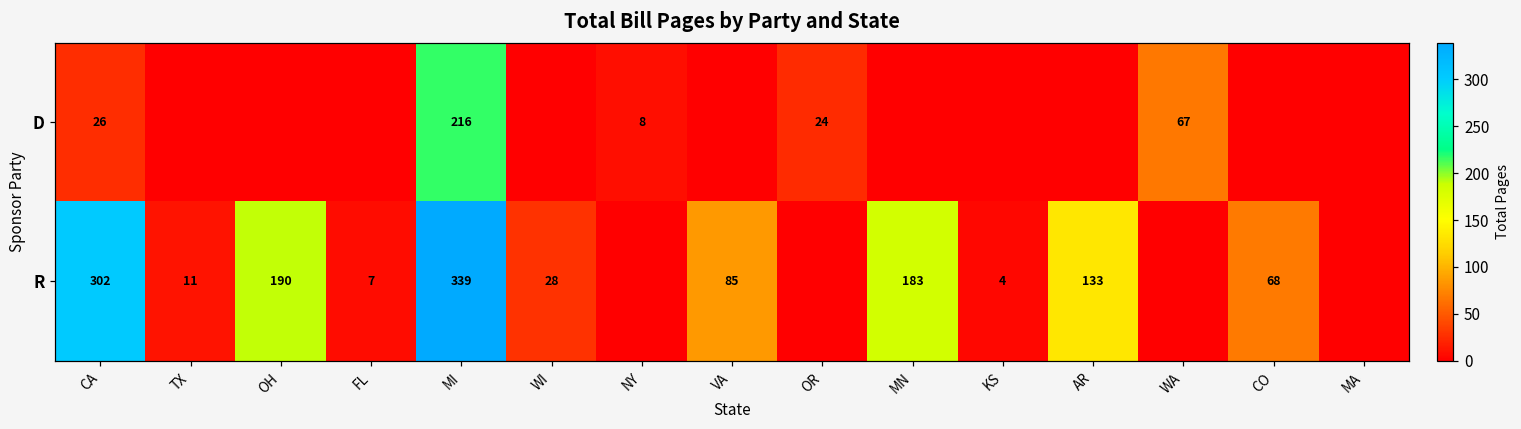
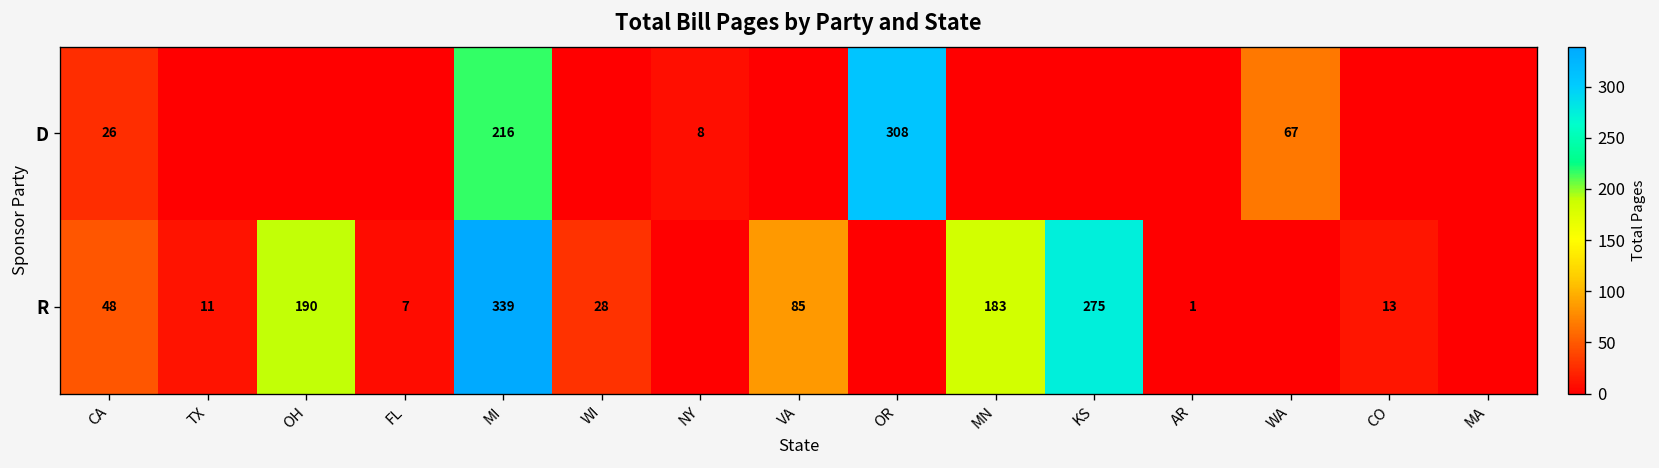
  {
    "D": {
      "CA": 26,
      "MI": 216,
      "NY": 8,
-     "OR": 24,
+     "OR": 308,
      "WA": 67
    },
    "R": {
-     "CA": 302,
+     "CA": 48,
      "TX": 11,
      "OH": 190,
      "FL": 7,
      "MI": 339,
      "WI": 28,
      "VA": 85,
      "MN": 183,
-     "KS": 4,
-     "AR": 133,
-     "CO": 68
+     "KS": 275,
+     "AR": 1,
+     "CO": 13
    }
  }
